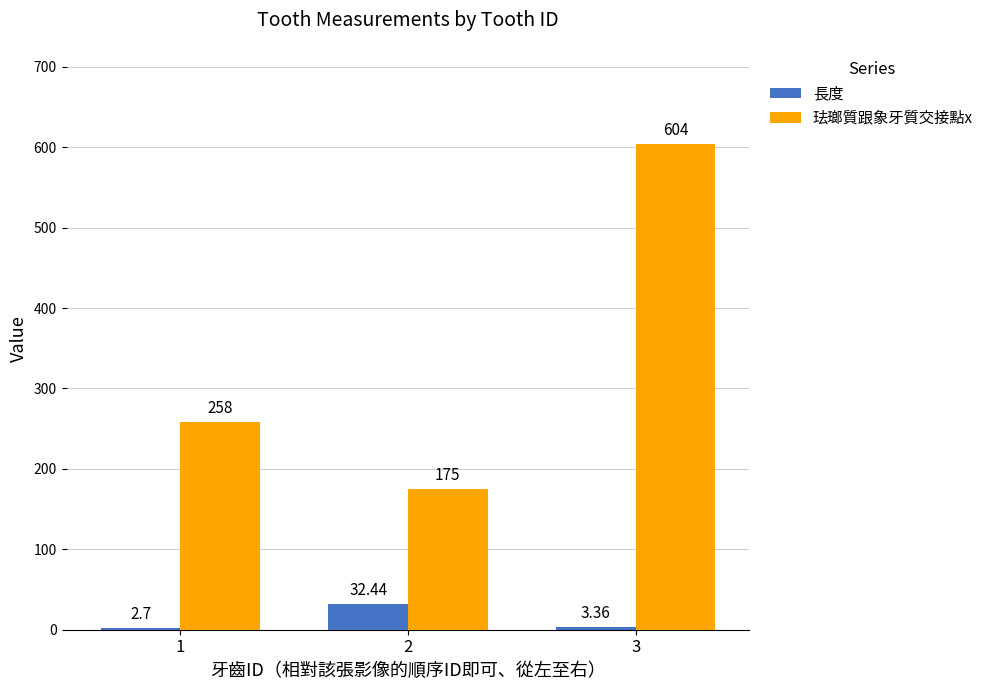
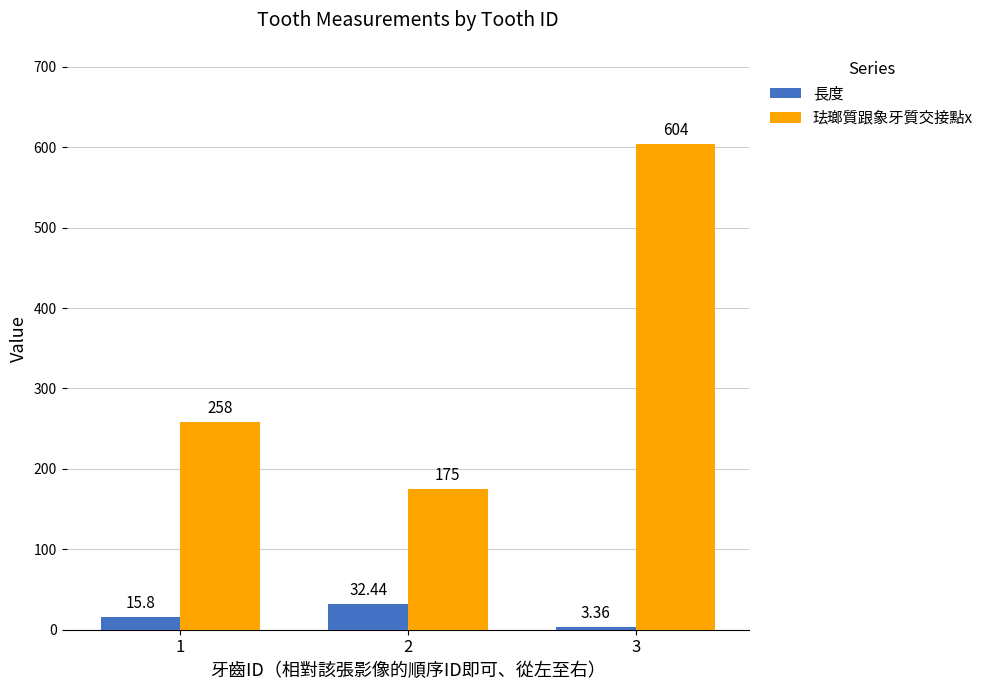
  {
    "長度": {
-     "1": 2.7,
+     "1": 15.8,
      "2": 32.44,
      "3": 3.36
    },
    "珐瑯質跟象牙質交接點x": {
      "1": 258,
      "2": 175,
      "3": 604
    }
  }
